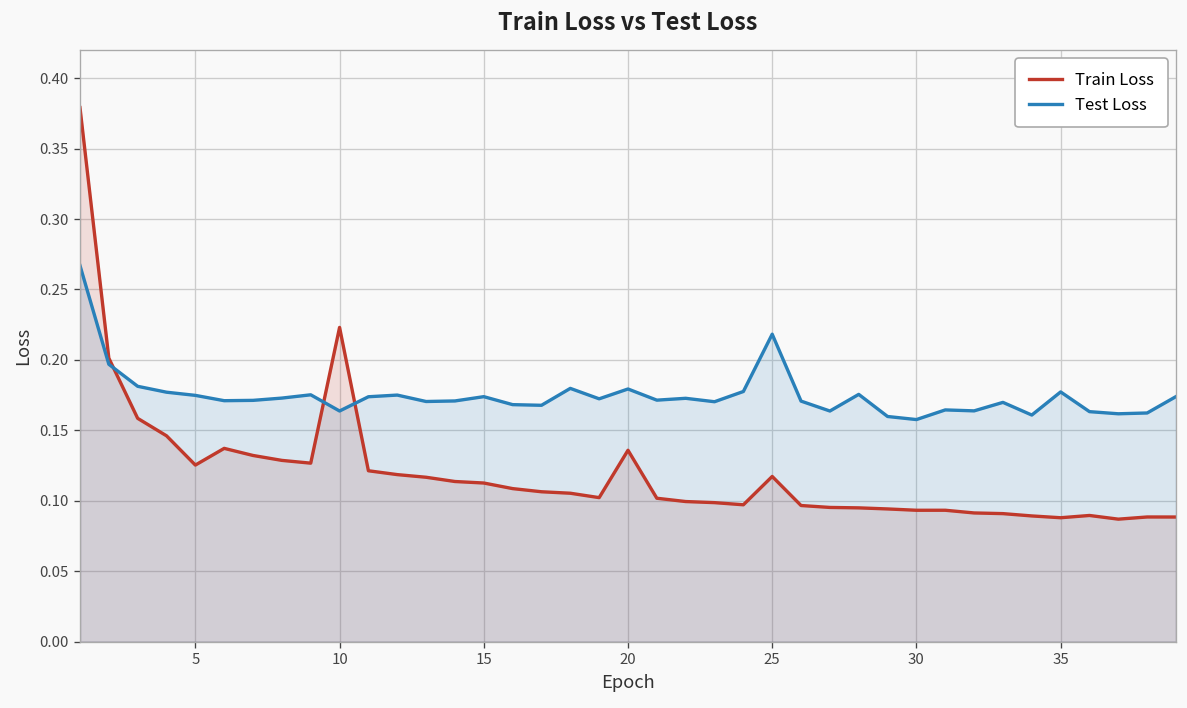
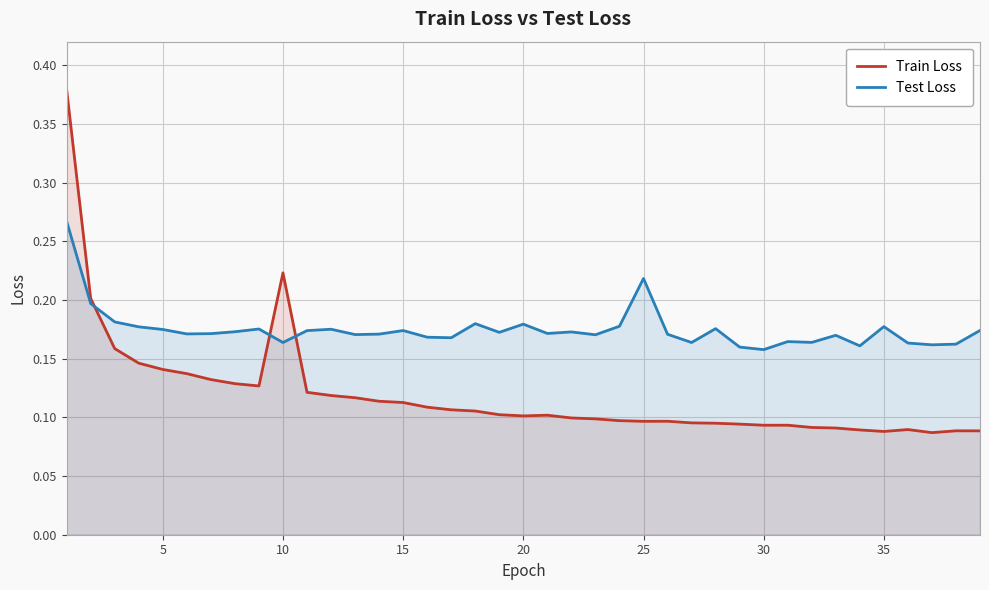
  {
    "Train Loss": {
-     "5": 0.125,
+     "5": 0.141,
      "10": 0.223,
      "15": 0.113,
-     "20": 0.136,
-     "25": 0.117,
+     "20": 0.101,
+     "25": 0.097,
      "30": 0.093,
      "35": 0.088
    },
    "Test Loss": {
      "5": 0.175,
      "10": 0.164,
      "15": 0.174,
      "20": 0.179,
      "25": 0.218,
      "30": 0.158,
      "35": 0.177
    }
  }
